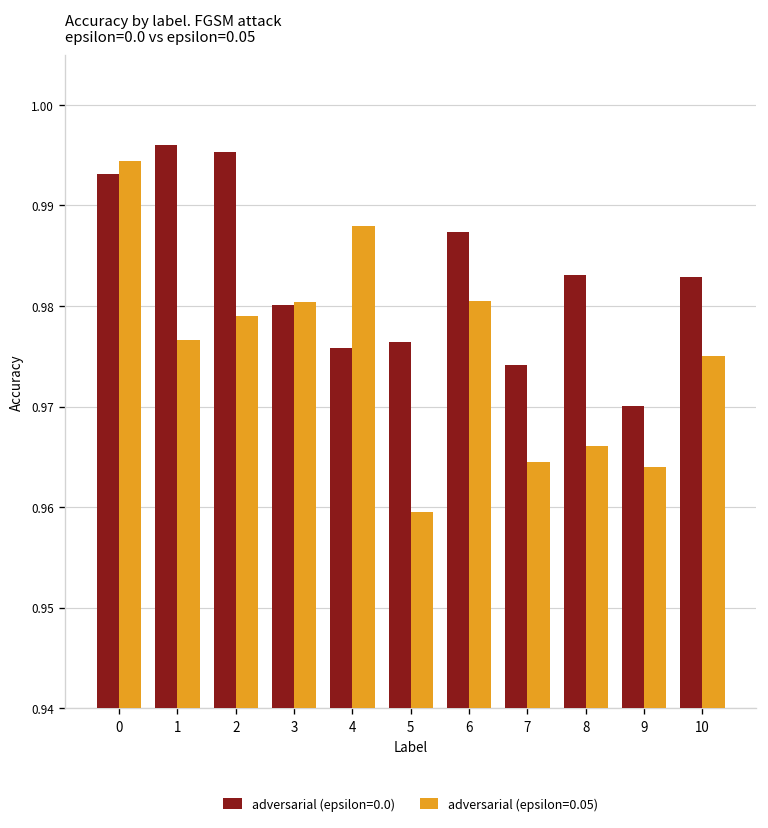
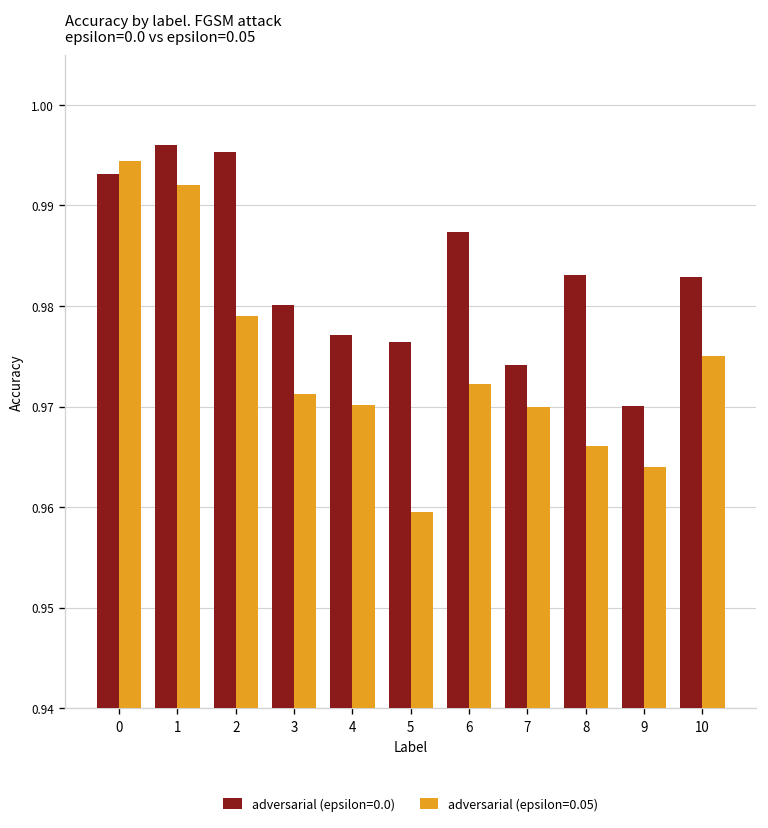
  {
    "adversarial (epsilon=0.0)": {
      "0": 0.993,
      "1": 0.996,
      "2": 0.995,
      "3": 0.980,
-     "4": 0.976,
+     "4": 0.977,
      "5": 0.976,
      "6": 0.987,
      "7": 0.974,
      "8": 0.983,
      "9": 0.970,
      "10": 0.983
    },
    "adversarial (epsilon=0.05)": {
      "0": 0.994,
-     "1": 0.977,
+     "1": 0.992,
      "2": 0.979,
-     "3": 0.980,
-     "4": 0.988,
+     "3": 0.971,
+     "4": 0.970,
      "5": 0.959,
-     "6": 0.980,
-     "7": 0.964,
+     "6": 0.972,
+     "7": 0.970,
      "8": 0.966,
      "9": 0.964,
      "10": 0.975
    }
  }
